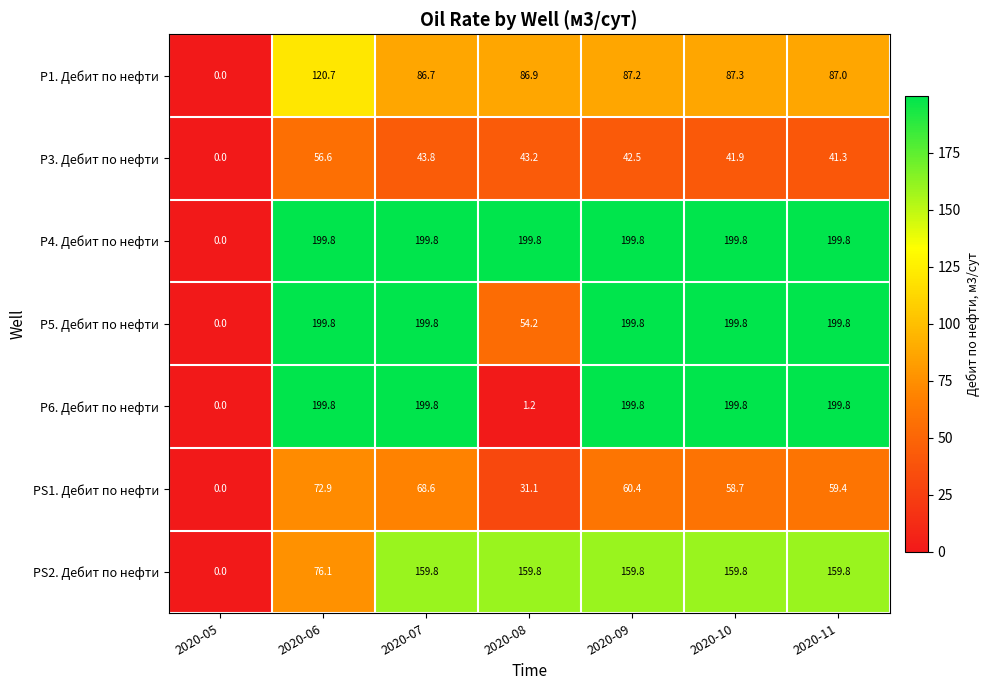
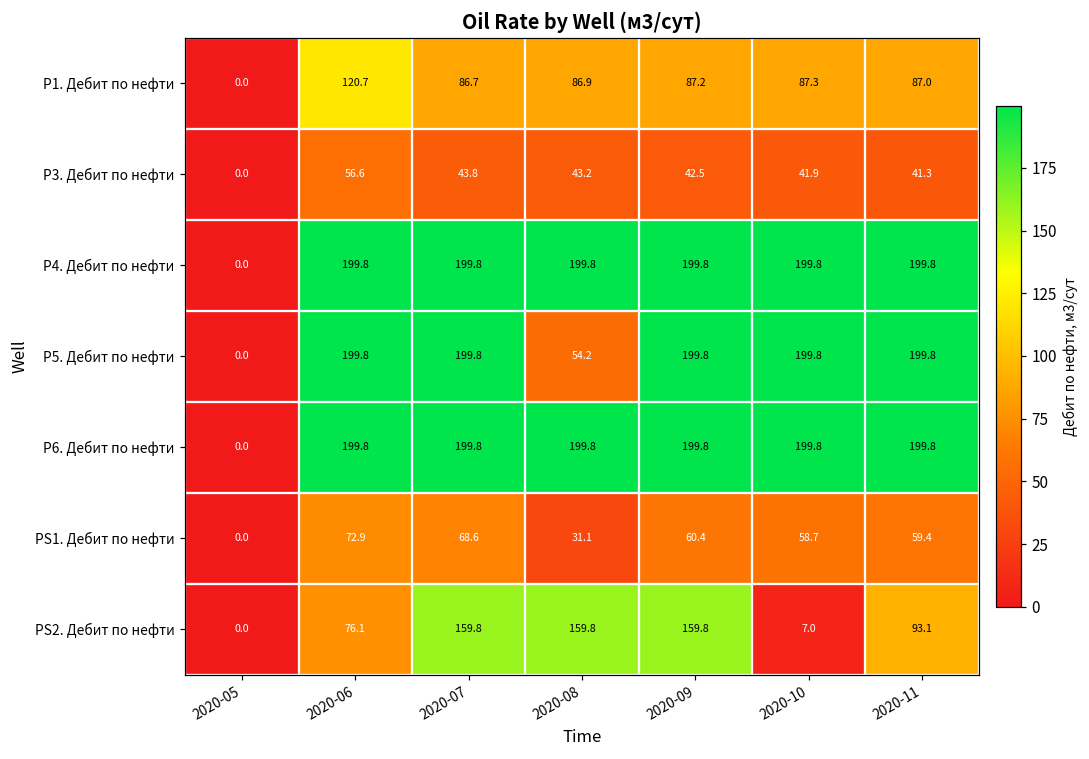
  {
    "P1. Дебит по нефти": {
      "2020-05": 0.0,
      "2020-06": 120.7,
      "2020-07": 86.7,
      "2020-08": 86.9,
      "2020-09": 87.2,
      "2020-10": 87.3,
      "2020-11": 87.0
    },
    "P3. Дебит по нефти": {
      "2020-05": 0.0,
      "2020-06": 56.6,
      "2020-07": 43.8,
      "2020-08": 43.2,
      "2020-09": 42.5,
      "2020-10": 41.9,
      "2020-11": 41.3
    },
    "P4. Дебит по нефти": {
      "2020-05": 0.0,
      "2020-06": 199.8,
      "2020-07": 199.8,
      "2020-08": 199.8,
      "2020-09": 199.8,
      "2020-10": 199.8,
      "2020-11": 199.8
    },
    "P5. Дебит по нефти": {
      "2020-05": 0.0,
      "2020-06": 199.8,
      "2020-07": 199.8,
      "2020-08": 54.2,
      "2020-09": 199.8,
      "2020-10": 199.8,
      "2020-11": 199.8
    },
    "P6. Дебит по нефти": {
      "2020-05": 0.0,
      "2020-06": 199.8,
      "2020-07": 199.8,
-     "2020-08": 1.2,
+     "2020-08": 199.8,
      "2020-09": 199.8,
      "2020-10": 199.8,
      "2020-11": 199.8
    },
    "PS1. Дебит по нефти": {
      "2020-05": 0.0,
      "2020-06": 72.9,
      "2020-07": 68.6,
      "2020-08": 31.1,
      "2020-09": 60.4,
      "2020-10": 58.7,
      "2020-11": 59.4
    },
    "PS2. Дебит по нефти": {
      "2020-05": 0.0,
      "2020-06": 76.1,
      "2020-07": 159.8,
      "2020-08": 159.8,
      "2020-09": 159.8,
-     "2020-10": 159.8,
-     "2020-11": 159.8
+     "2020-10": 7.0,
+     "2020-11": 93.1
    }
  }
